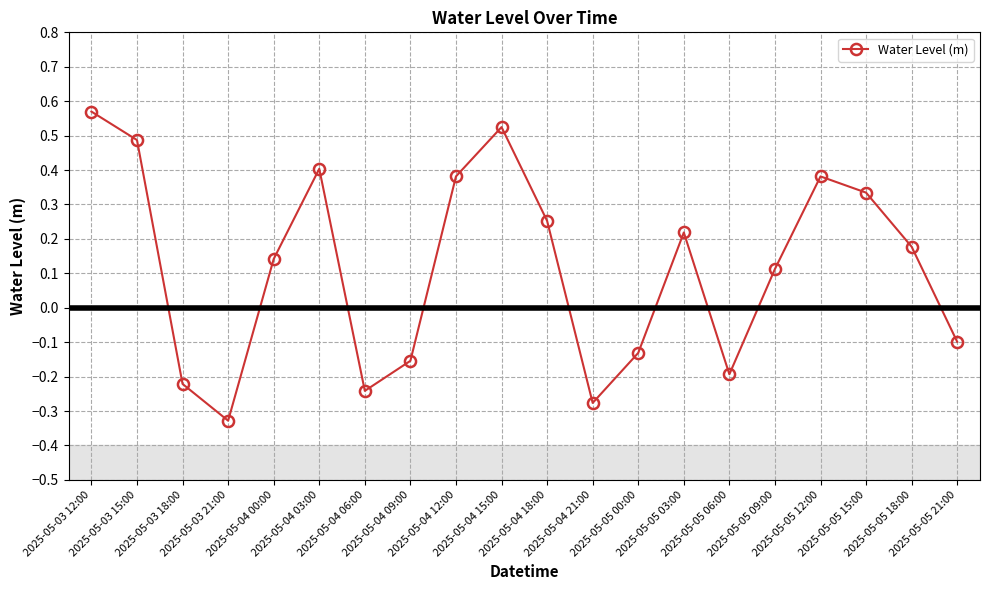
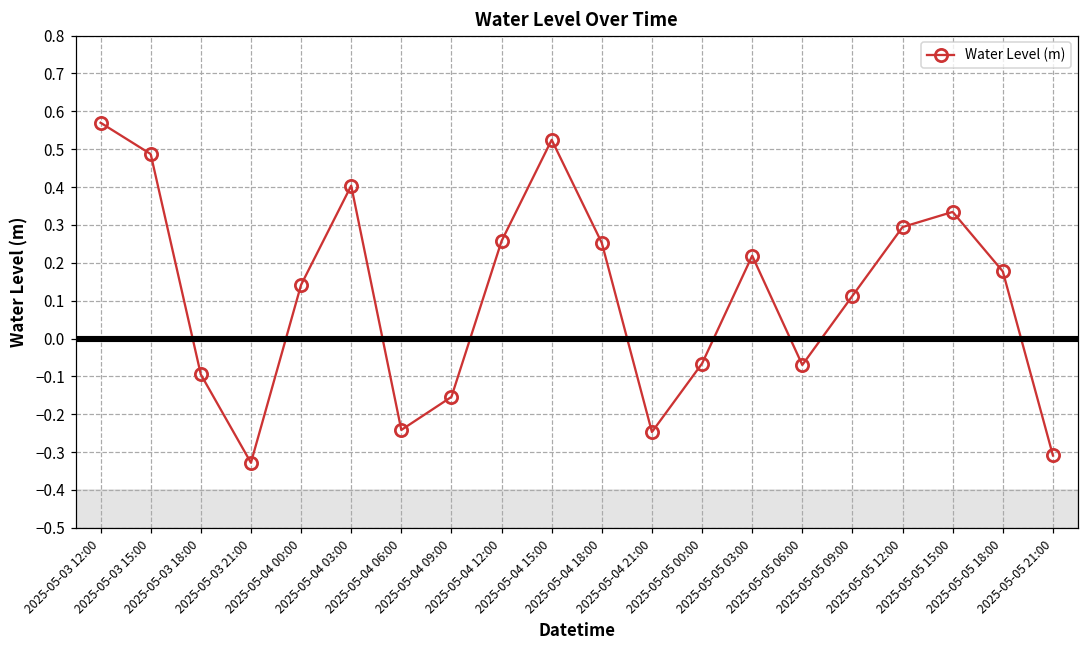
  {
    "2025-05-03 12:00": 0.57,
    "2025-05-03 15:00": 0.49,
-   "2025-05-03 18:00": -0.22,
+   "2025-05-03 18:00": -0.09,
    "2025-05-03 21:00": -0.33,
    "2025-05-04 00:00": 0.14,
    "2025-05-04 03:00": 0.40,
    "2025-05-04 06:00": -0.24,
    "2025-05-04 09:00": -0.15,
-   "2025-05-04 12:00": 0.38,
+   "2025-05-04 12:00": 0.26,
    "2025-05-04 15:00": 0.52,
    "2025-05-04 18:00": 0.25,
-   "2025-05-04 21:00": -0.28,
-   "2025-05-05 00:00": -0.13,
+   "2025-05-04 21:00": -0.25,
+   "2025-05-05 00:00": -0.07,
    "2025-05-05 03:00": 0.22,
-   "2025-05-05 06:00": -0.19,
+   "2025-05-05 06:00": -0.07,
    "2025-05-05 09:00": 0.11,
-   "2025-05-05 12:00": 0.38,
+   "2025-05-05 12:00": 0.29,
    "2025-05-05 15:00": 0.33,
    "2025-05-05 18:00": 0.18,
-   "2025-05-05 21:00": -0.10
+   "2025-05-05 21:00": -0.31
  }
